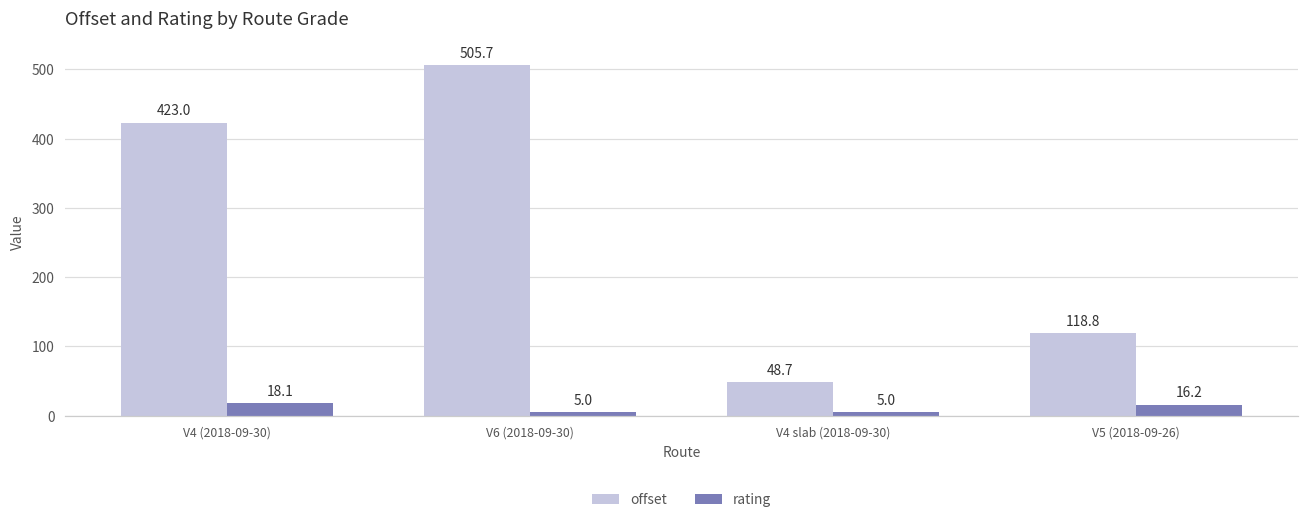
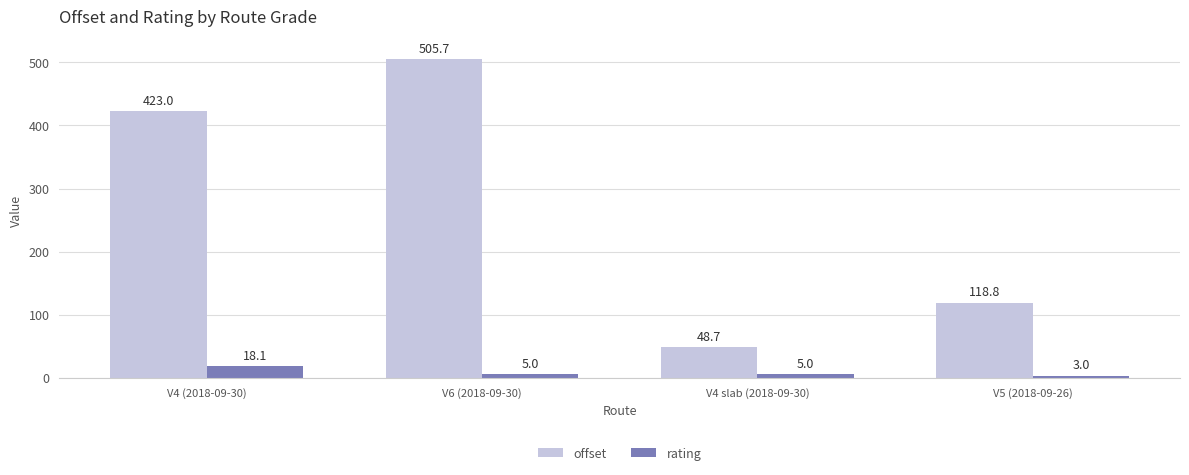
  {
    "offset": {
      "V4 (2018-09-30)": 423.0,
      "V6 (2018-09-30)": 505.7,
      "V4 slab (2018-09-30)": 48.7,
      "V5 (2018-09-26)": 118.8
    },
    "rating": {
      "V4 (2018-09-30)": 18.1,
      "V6 (2018-09-30)": 5.0,
      "V4 slab (2018-09-30)": 5.0,
-     "V5 (2018-09-26)": 16.2
+     "V5 (2018-09-26)": 3.0
    }
  }
